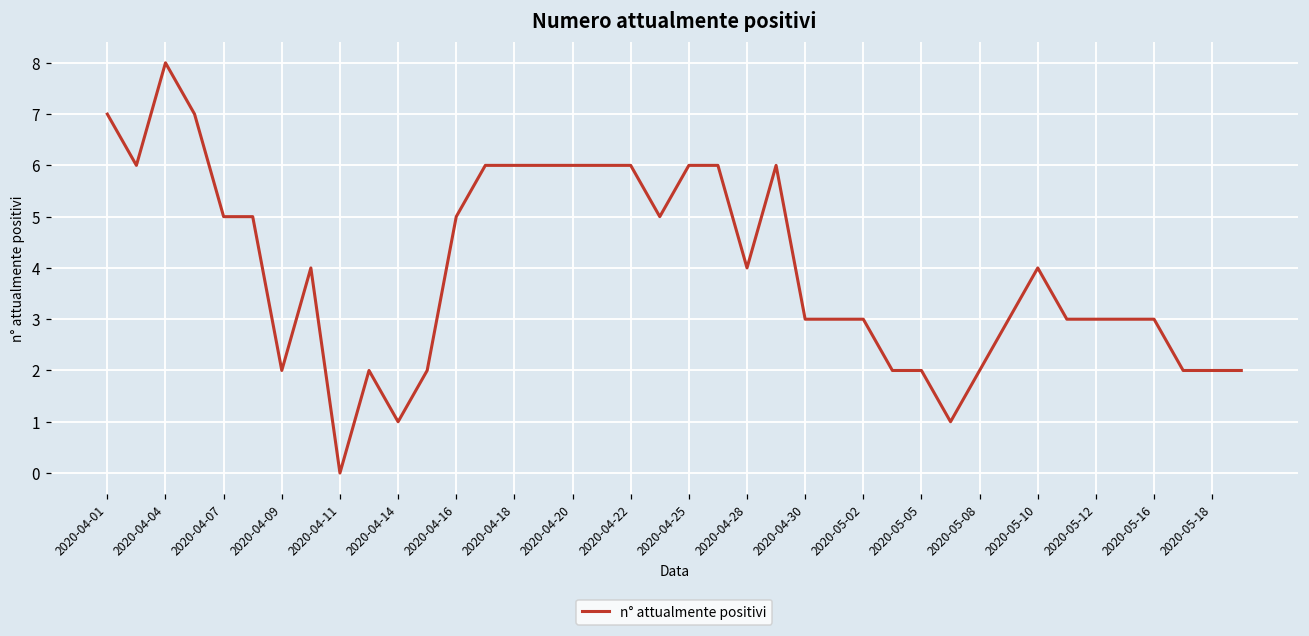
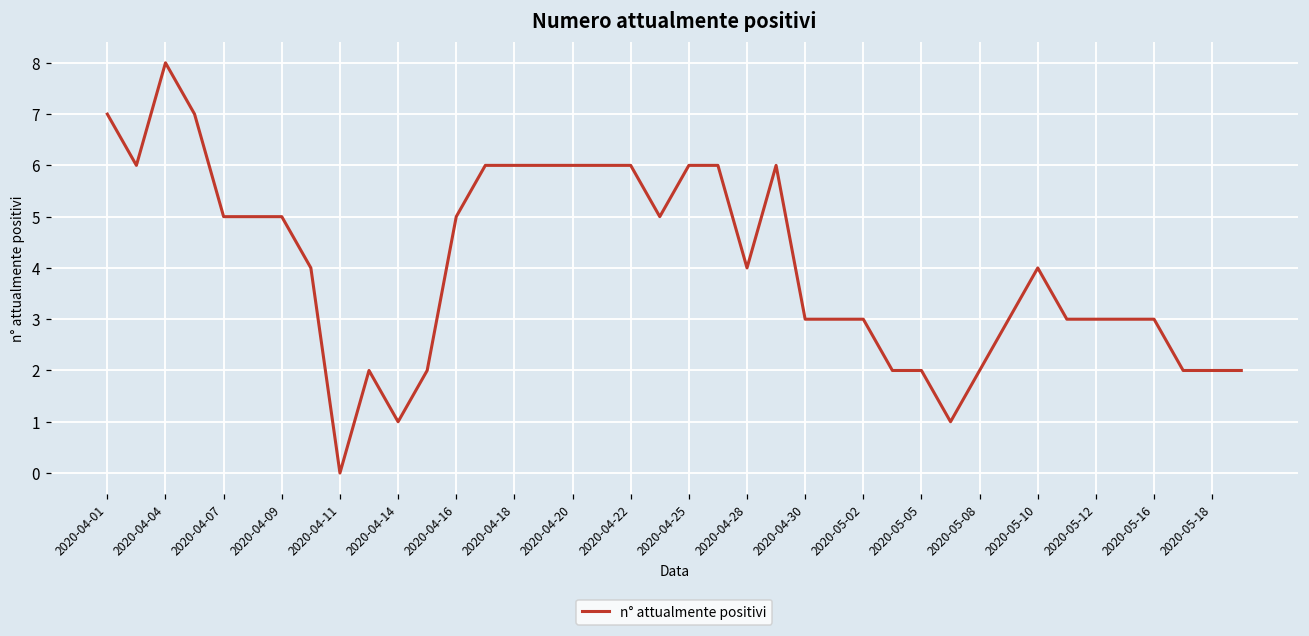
  {
    "2020-04-01": 7,
    "2020-04-04": 8,
    "2020-04-07": 5,
-   "2020-04-09": 2,
+   "2020-04-09": 5,
    "2020-04-11": 0,
    "2020-04-14": 1,
    "2020-04-16": 5,
    "2020-04-18": 6,
    "2020-04-20": 6,
    "2020-04-22": 6,
    "2020-04-25": 6,
    "2020-04-28": 4,
    "2020-04-30": 3,
    "2020-05-02": 3,
    "2020-05-05": 2,
    "2020-05-08": 2,
    "2020-05-10": 4,
    "2020-05-12": 3,
    "2020-05-16": 3,
    "2020-05-18": 2
  }
